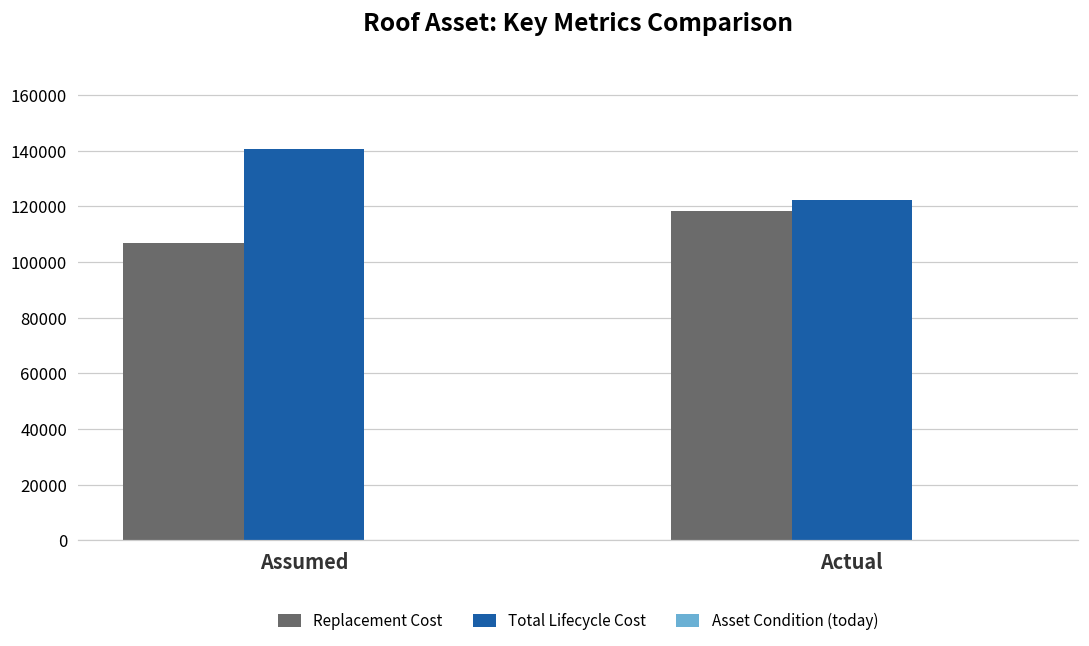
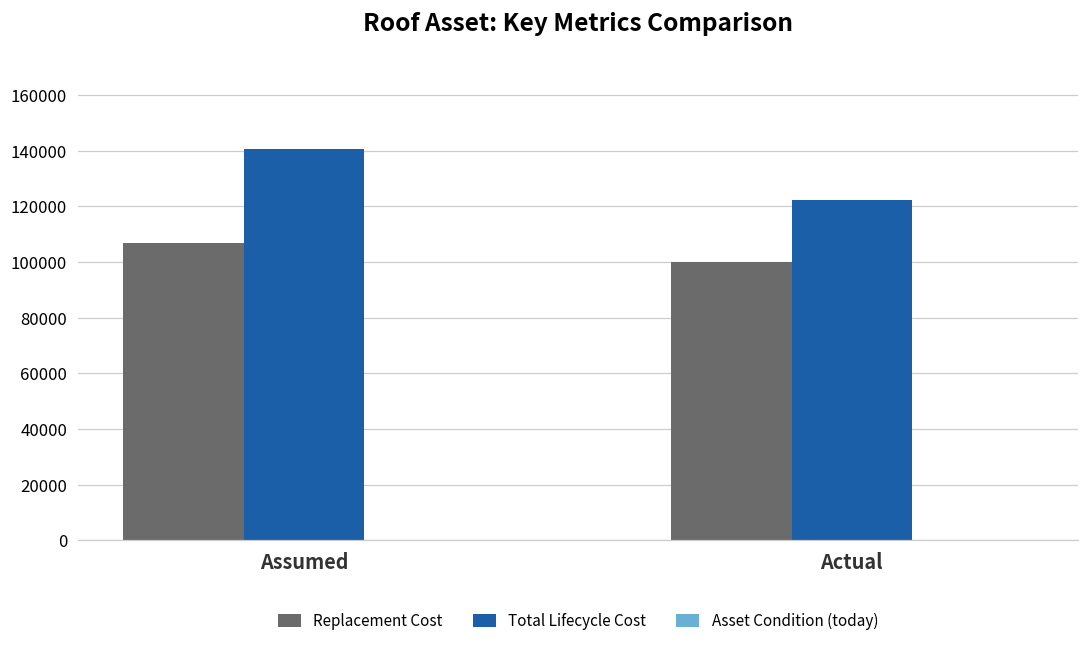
  {
    "Replacement Cost": {
      "Assumed": 107000,
-     "Actual": 118000
+     "Actual": 100000
    },
    "Total Lifecycle Cost": {
      "Assumed": 141000,
      "Actual": 122000
    }
  }
